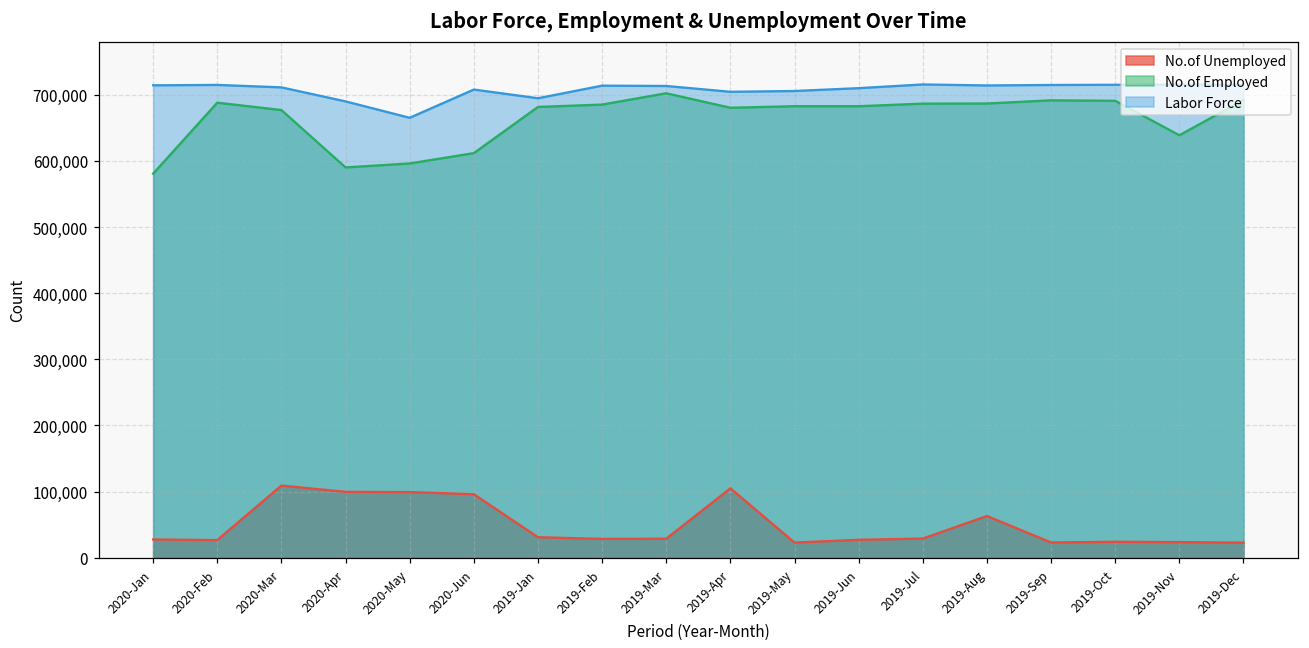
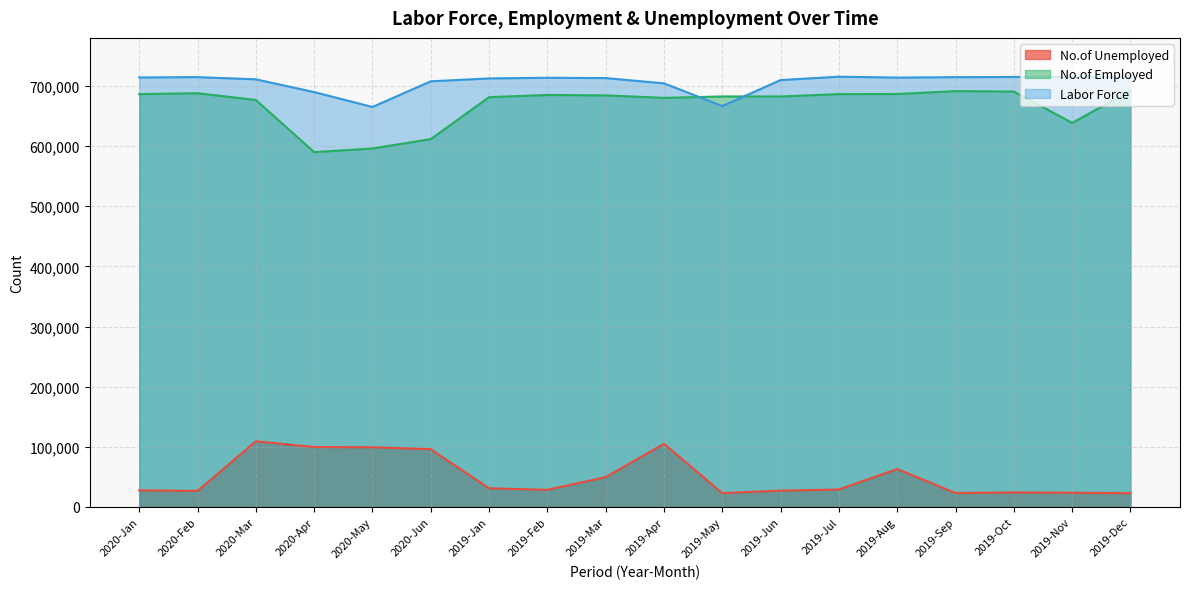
  {
    "No.of Unemployed": {
      "2020-Jan": "30,000",
      "2020-Feb": "30,000",
      "2020-Mar": "110,000",
      "2020-Apr": "100,000",
      "2020-May": "100,000",
      "2020-Jun": "100,000",
      "2019-Jan": "30,000",
      "2019-Feb": "30,000",
-     "2019-Mar": "30,000",
+     "2019-Mar": "50,000",
      "2019-Apr": "110,000",
      "2019-May": "20,000",
      "2019-Jun": "30,000",
      "2019-Jul": "30,000",
      "2019-Aug": "60,000",
      "2019-Sep": "20,000",
      "2019-Oct": "20,000",
      "2019-Nov": "20,000",
      "2019-Dec": "20,000"
    },
    "No.of Employed": {
-     "2020-Jan": "580,000",
+     "2020-Jan": "690,000",
      "2020-Feb": "690,000",
      "2020-Mar": "680,000",
      "2020-Apr": "590,000",
      "2020-May": "600,000",
      "2020-Jun": "610,000",
      "2019-Jan": "680,000",
      "2019-Feb": "690,000",
-     "2019-Mar": "700,000",
+     "2019-Mar": "680,000",
      "2019-Apr": "680,000",
      "2019-May": "680,000",
      "2019-Jun": "680,000",
      "2019-Jul": "690,000",
      "2019-Aug": "690,000",
      "2019-Sep": "690,000",
      "2019-Oct": "690,000",
      "2019-Nov": "640,000"
    },
    "Labor Force": {
      "2020-Jan": "710,000",
      "2020-Feb": "710,000",
      "2020-Mar": "710,000",
      "2020-Apr": "690,000",
      "2020-May": "670,000",
      "2020-Jun": "710,000",
-     "2019-Jan": "690,000",
+     "2019-Jan": "710,000",
      "2019-Feb": "710,000",
      "2019-Mar": "710,000",
      "2019-Apr": "700,000",
-     "2019-May": "710,000",
+     "2019-May": "670,000",
      "2019-Jun": "710,000",
      "2019-Jul": "720,000",
      "2019-Aug": "710,000",
      "2019-Sep": "710,000",
      "2019-Oct": "720,000"
    }
  }
